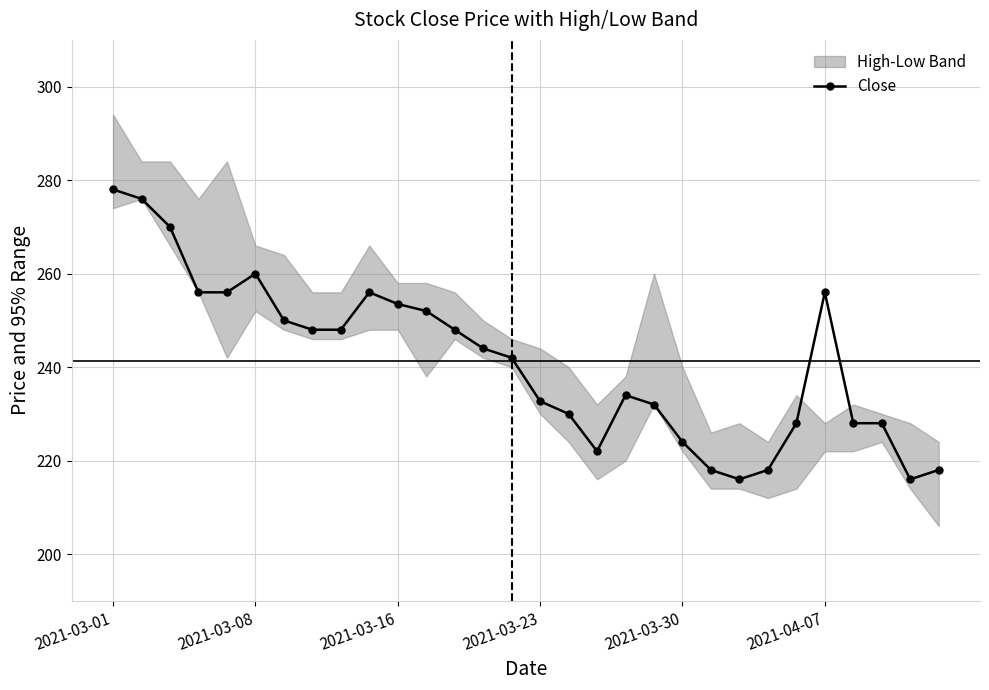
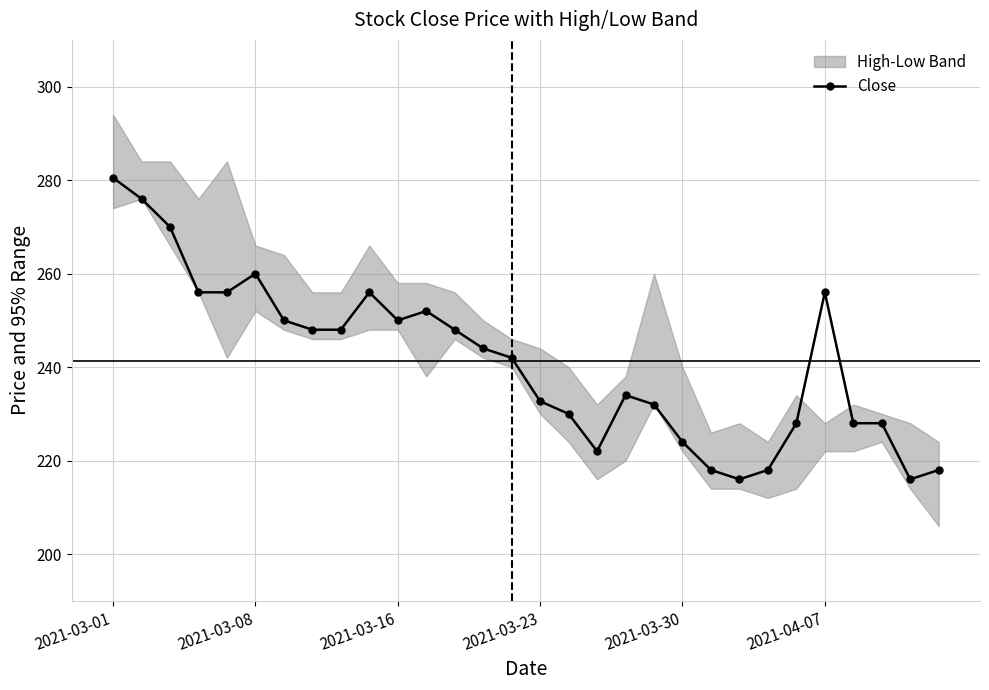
  {
    "Close": {
-     "2021-03-01": 278,
+     "2021-03-01": 281,
      "2021-03-08": 260,
-     "2021-03-16": 254,
+     "2021-03-16": 250,
      "2021-03-23": 233,
      "2021-03-30": 224,
      "2021-04-07": 256
    }
  }
